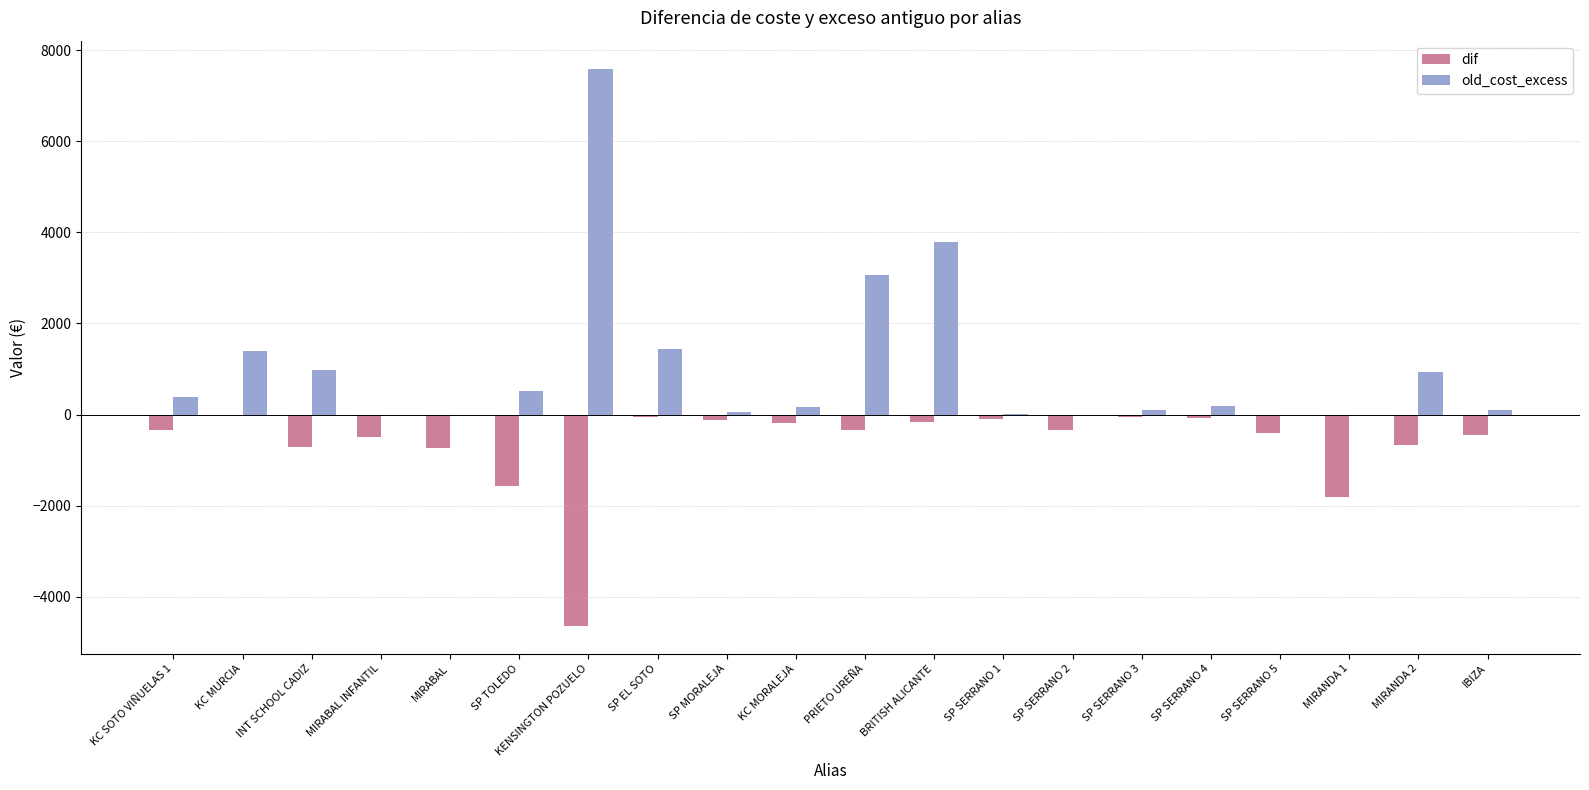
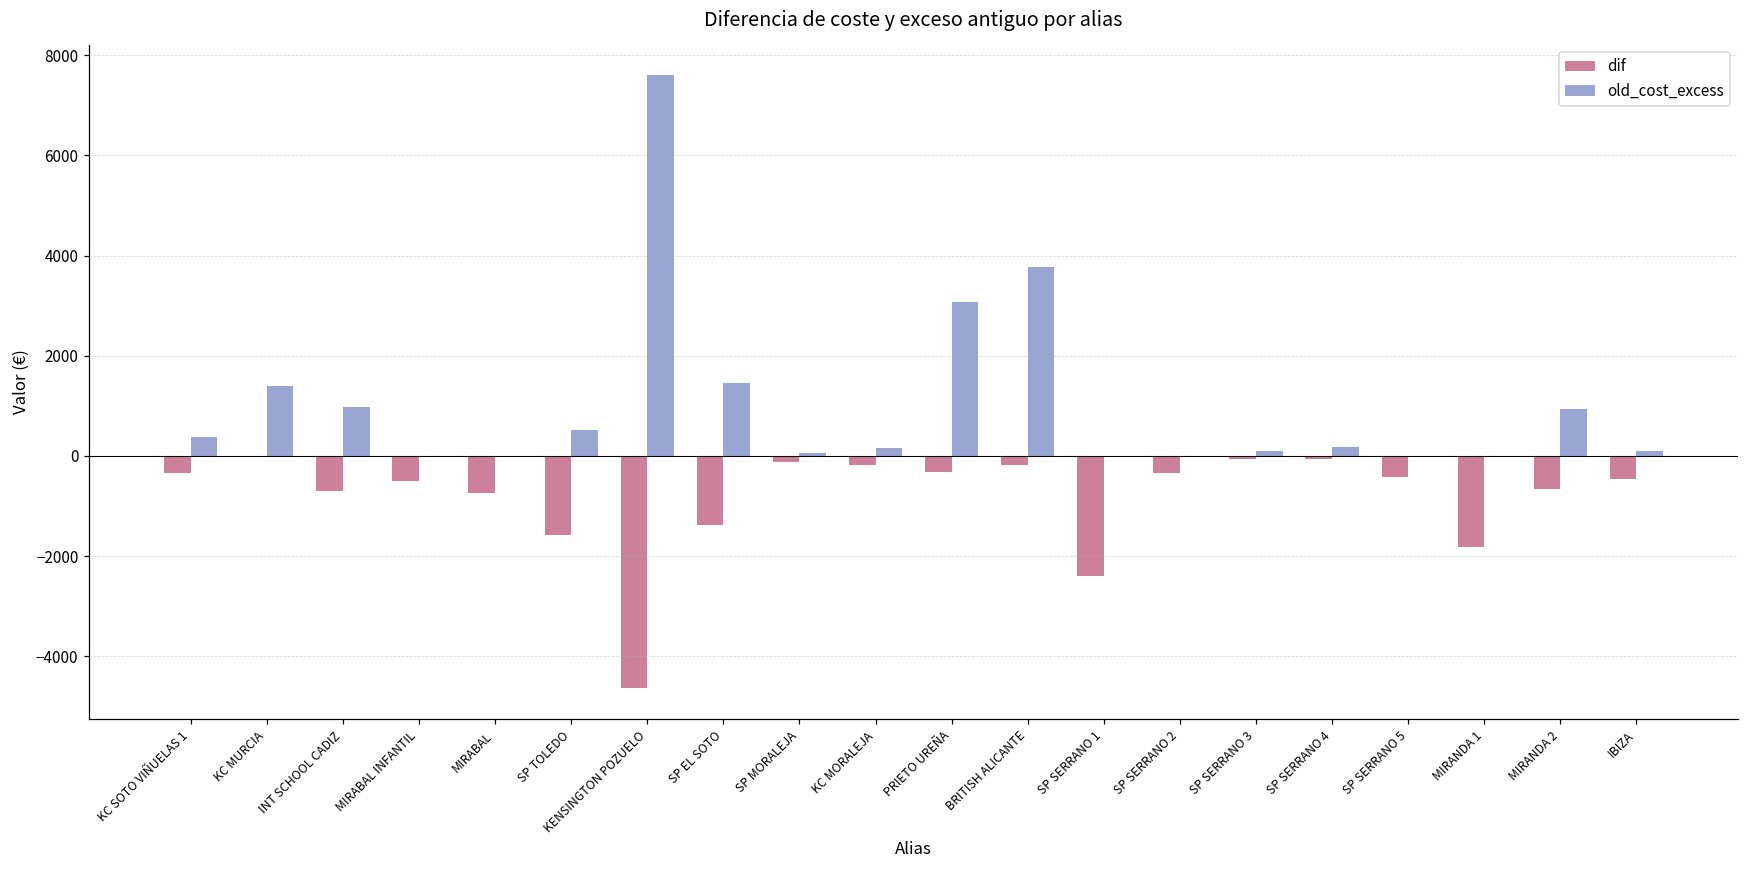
  {
    "dif": {
      "KC SOTO VIÑUELAS 1": -300,
      "INT SCHOOL CADIZ": -700,
      "MIRABAL INFANTIL": -500,
      "MIRABAL": -700,
      "SP TOLEDO": -1600,
      "KENSINGTON POZUELO": -4600,
-     "SP EL SOTO": 0,
+     "SP EL SOTO": -1400,
      "SP MORALEJA": -100,
      "KC MORALEJA": -200,
      "PRIETO UREÑA": -300,
      "BRITISH ALICANTE": -200,
-     "SP SERRANO 1": -100,
+     "SP SERRANO 1": -2400,
      "SP SERRANO 2": -300,
      "SP SERRANO 3": -100,
      "SP SERRANO 4": -100,
      "SP SERRANO 5": -400,
      "MIRANDA 1": -1800,
      "MIRANDA 2": -700,
      "IBIZA": -500
    },
    "old_cost_excess": {
      "KC SOTO VIÑUELAS 1": 400,
      "KC MURCIA": 1400,
      "INT SCHOOL CADIZ": 1000,
      "MIRABAL INFANTIL": 0,
      "MIRABAL": 0,
      "SP TOLEDO": 500,
      "KENSINGTON POZUELO": 7600,
      "SP EL SOTO": 1400,
      "KC MORALEJA": 200,
      "PRIETO UREÑA": 3100,
      "BRITISH ALICANTE": 3800,
      "SP SERRANO 2": 0,
      "SP SERRANO 3": 100,
      "SP SERRANO 4": 200,
      "SP SERRANO 5": 0,
      "MIRANDA 1": 0,
      "MIRANDA 2": 900,
      "IBIZA": 100
    }
  }
